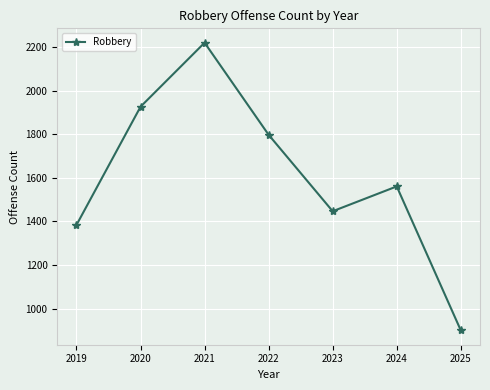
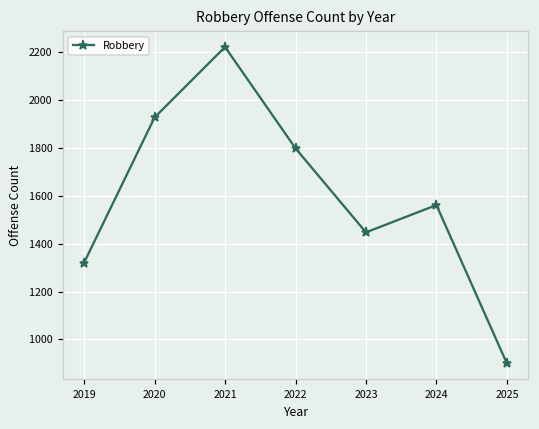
  {
-   "2019": 1380,
+   "2019": 1320,
    "2020": 1930,
    "2021": 2220,
    "2022": 1800,
    "2023": 1450,
    "2024": 1560,
    "2025": 900
  }
